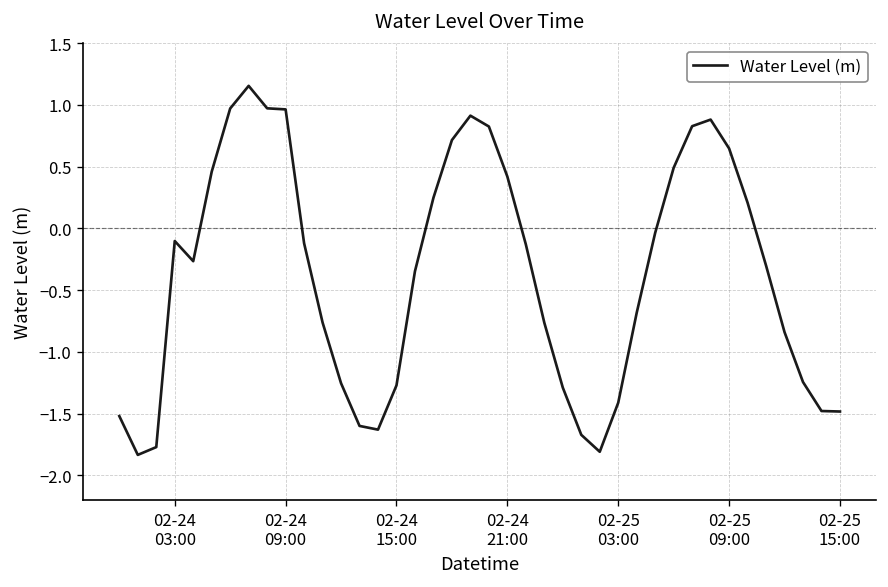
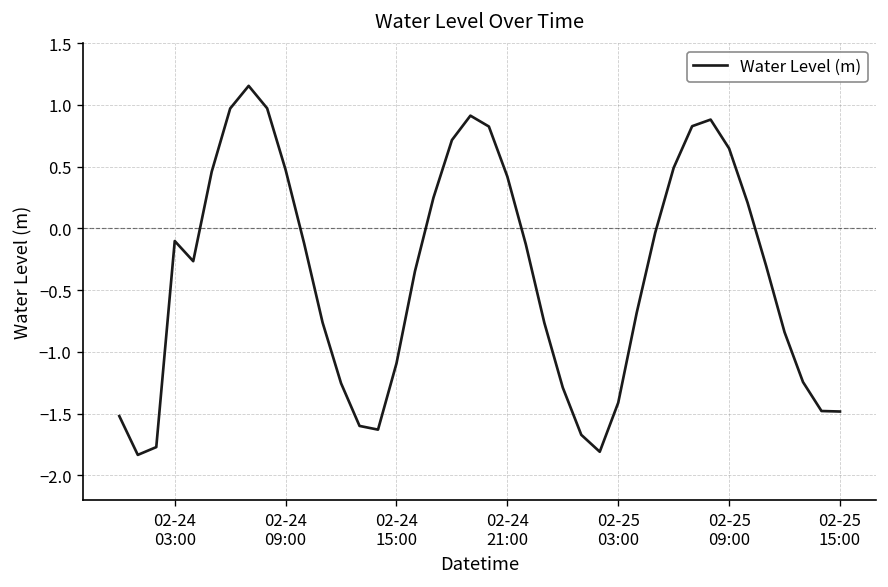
  {
    "02-24 03:00": -0.10,
-   "02-24 09:00": 0.96,
-   "02-24 15:00": -1.27,
+   "02-24 09:00": 0.47,
+   "02-24 15:00": -1.09,
    "02-24 21:00": 0.42,
    "02-25 03:00": -1.41,
    "02-25 09:00": 0.65,
    "02-25 15:00": -1.48
  }
